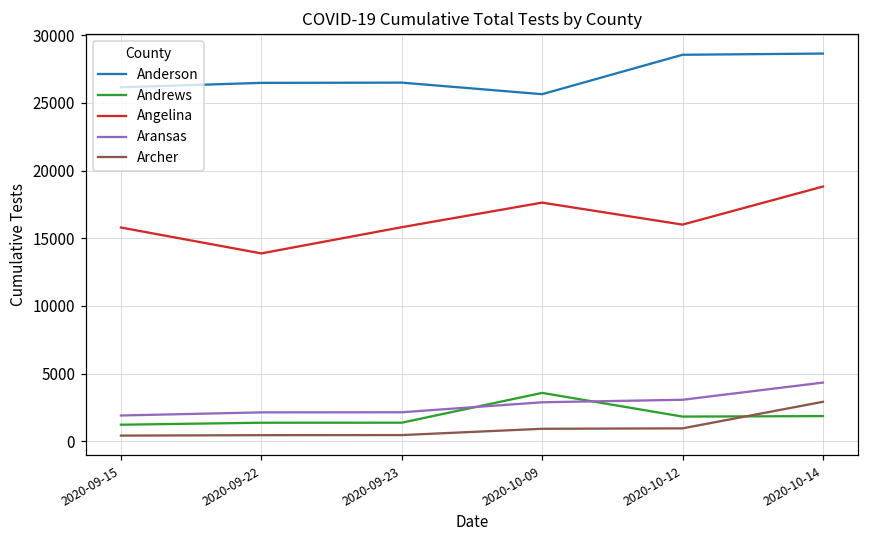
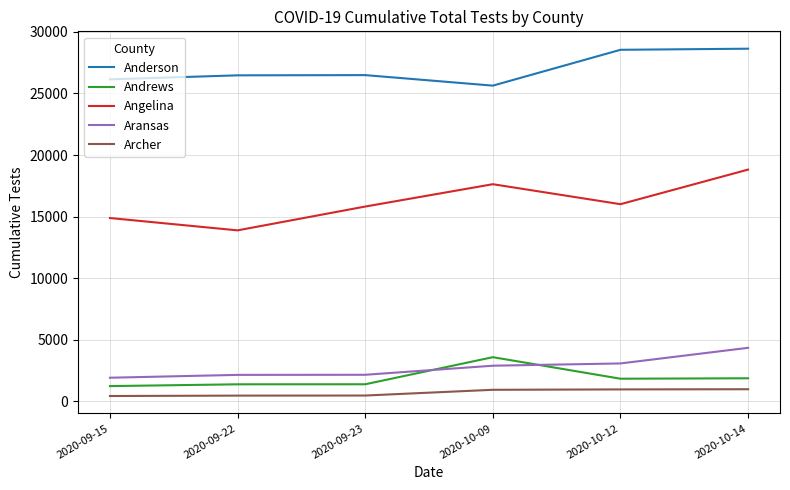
  {
    "Anderson": {
      "2020-09-22": 26500,
      "2020-09-23": 26500,
      "2020-10-09": 25600,
      "2020-10-12": 28600,
      "2020-10-14": 28600
    },
    "Andrews": {
      "2020-09-15": 1200,
      "2020-09-22": 1400,
      "2020-09-23": 1400,
      "2020-10-09": 3600,
      "2020-10-12": 1800,
      "2020-10-14": 1900
    },
    "Angelina": {
-     "2020-09-15": 15800,
+     "2020-09-15": 14900,
      "2020-09-22": 13900,
      "2020-09-23": 15800,
      "2020-10-09": 17600,
      "2020-10-12": 16000,
      "2020-10-14": 18800
    },
    "Aransas": {
      "2020-09-15": 1900,
      "2020-09-22": 2100,
      "2020-09-23": 2100,
      "2020-10-09": 2900,
      "2020-10-12": 3100,
      "2020-10-14": 4300
    },
    "Archer": {
      "2020-09-15": 400,
      "2020-09-22": 400,
      "2020-09-23": 500,
      "2020-10-09": 900,
      "2020-10-12": 900,
-     "2020-10-14": 2900
+     "2020-10-14": 1000
    }
  }
